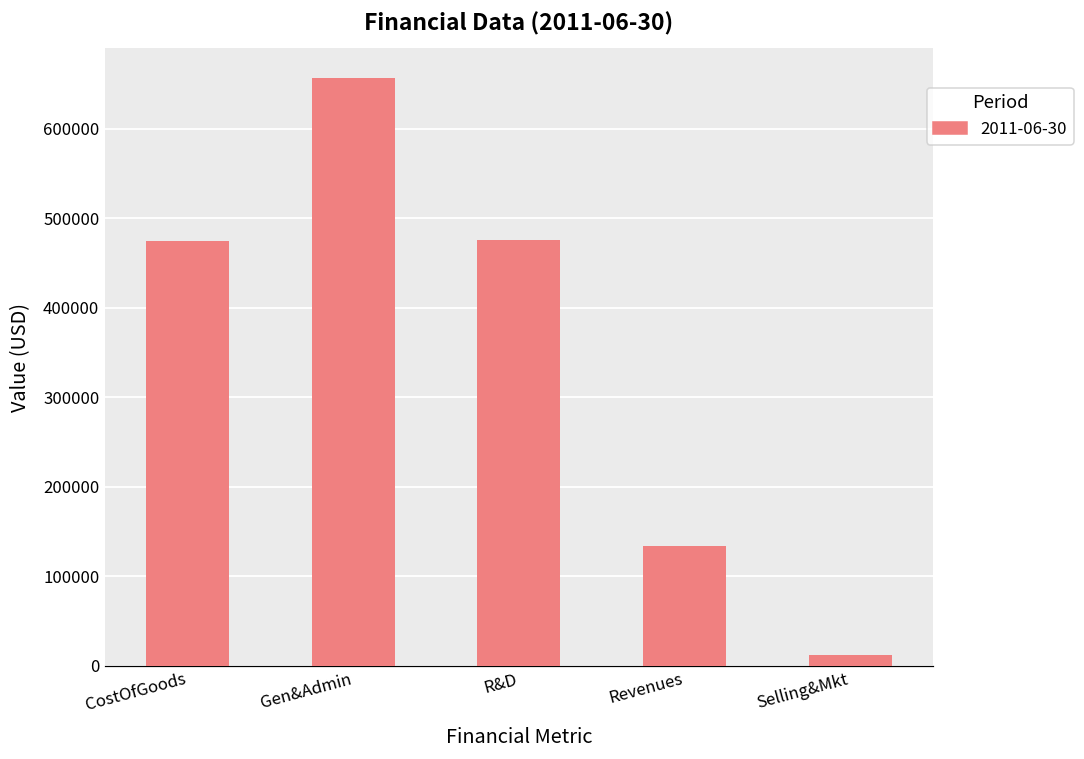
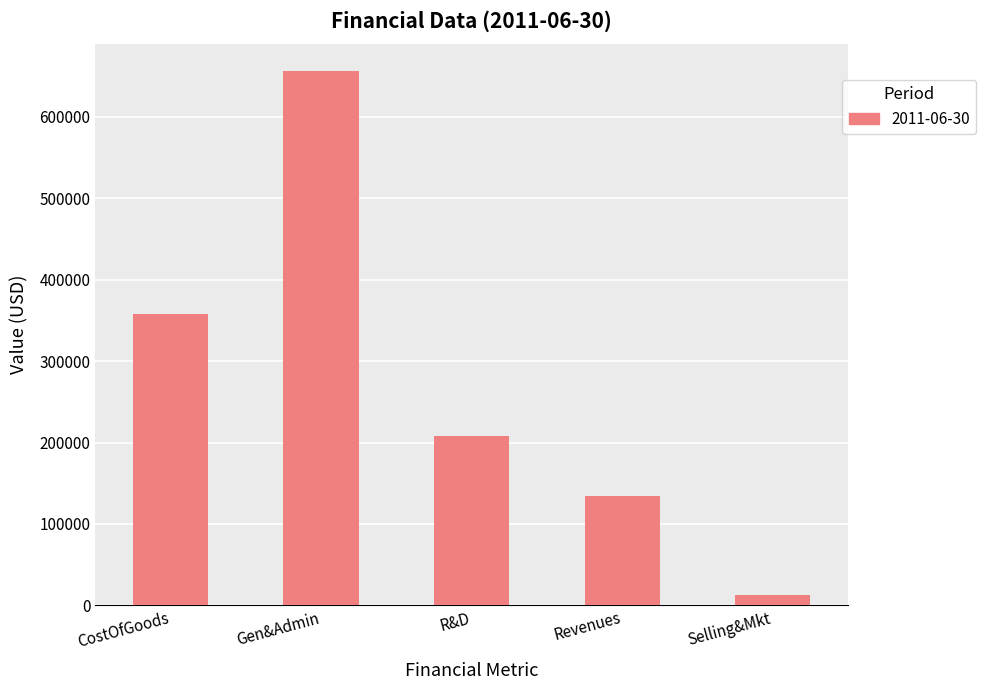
  {
-   "CostOfGoods": 470000,
+   "CostOfGoods": 360000,
    "Gen&Admin": 660000,
-   "R&D": 480000,
+   "R&D": 210000,
    "Revenues": 130000,
    "Selling&Mkt": 10000
  }
